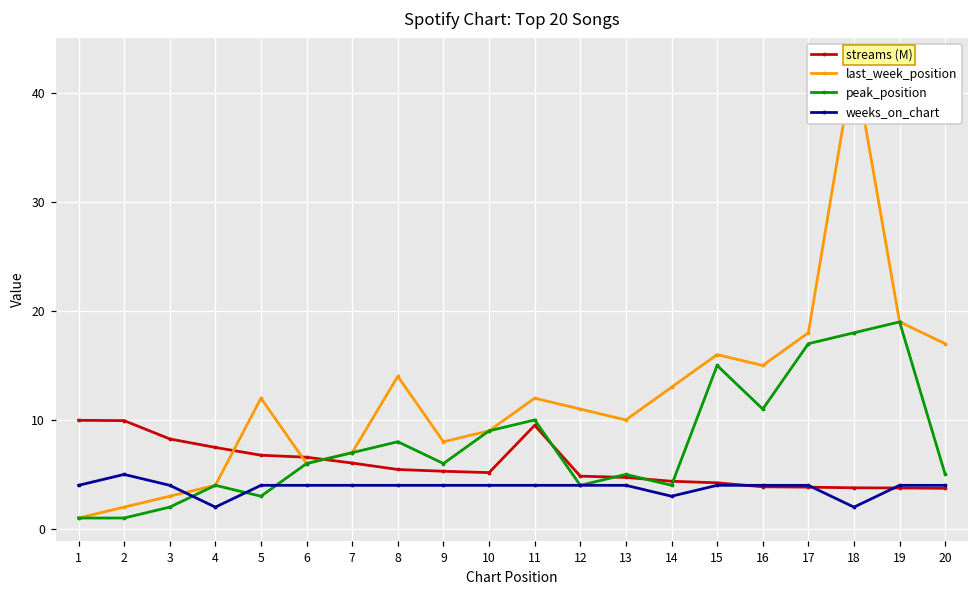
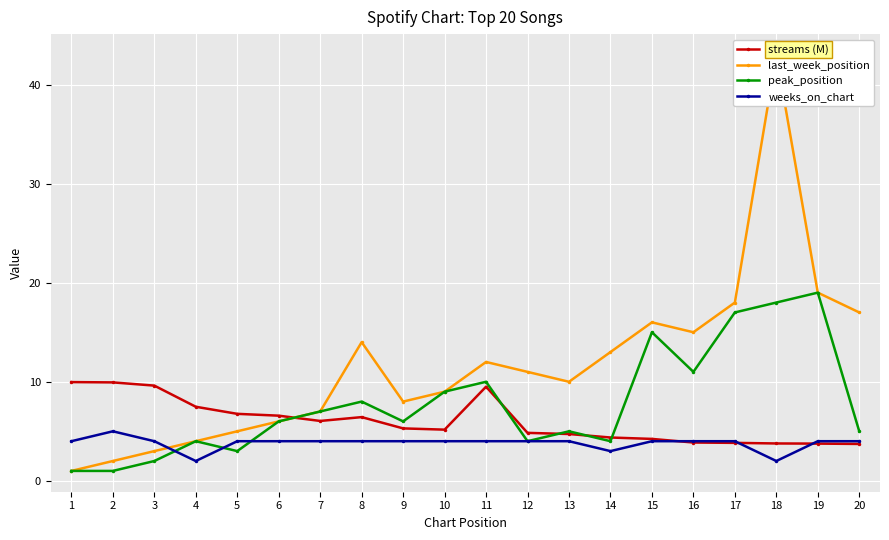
  {
    "streams (M)": {
      "1": 10,
      "2": 10,
-     "3": 8,
+     "3": 10,
      "4": 7,
      "5": 7,
      "6": 7,
      "7": 6,
-     "8": 5,
+     "8": 6,
      "9": 5,
      "10": 5,
      "11": 10,
      "12": 5,
      "13": 5,
      "14": 4,
      "18": 4,
      "20": 4
    },
    "last_week_position": {
      "2": 2,
      "3": 3,
-     "5": 12,
+     "5": 5,
      "8": 14,
      "9": 8,
      "11": 12,
      "12": 11,
      "13": 10,
      "14": 13,
      "15": 16,
      "16": 15,
      "17": 18,
      "20": 17
    },
    "peak_position": {
      "2": 1,
      "3": 2,
      "5": 3,
      "8": 8,
      "9": 6,
      "11": 10,
      "13": 5,
      "14": 4,
      "15": 15,
      "16": 11,
      "17": 17,
      "18": 18,
      "20": 5
    },
    "weeks_on_chart": {
      "1": 4,
      "2": 5,
      "3": 4,
      "4": 2,
      "5": 4,
      "6": 4,
      "7": 4,
      "8": 4,
      "9": 4,
      "10": 4,
      "11": 4,
      "13": 4,
      "14": 3,
      "18": 2,
      "20": 4
    }
  }
